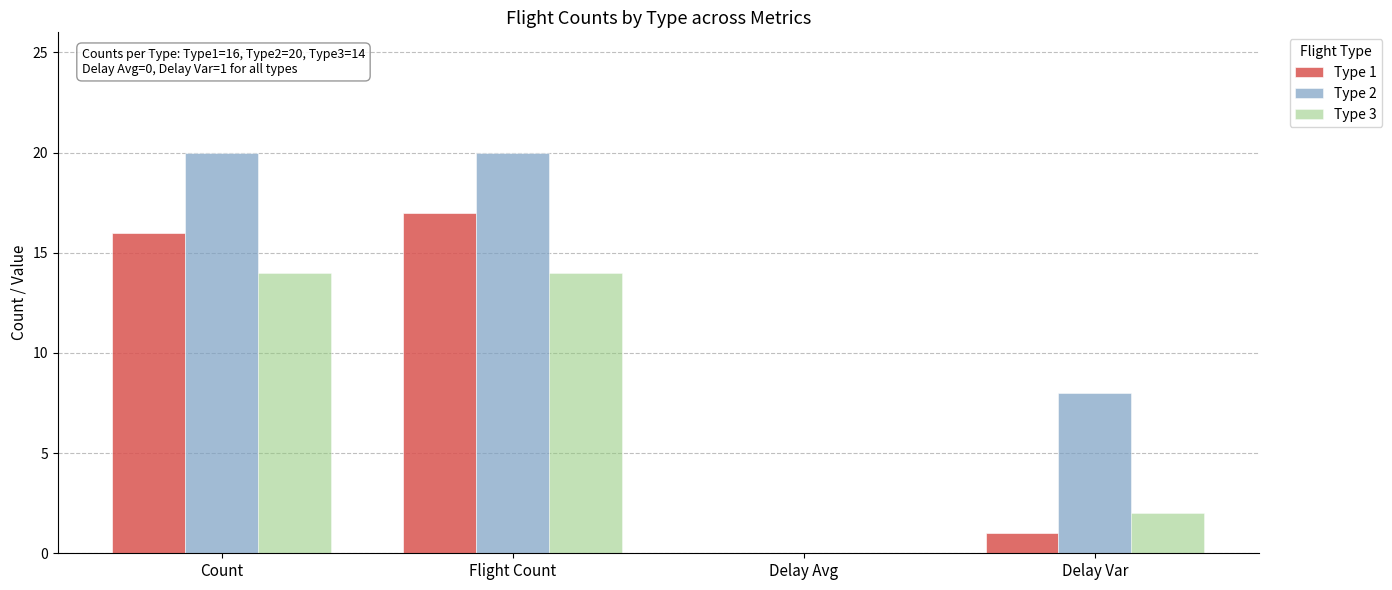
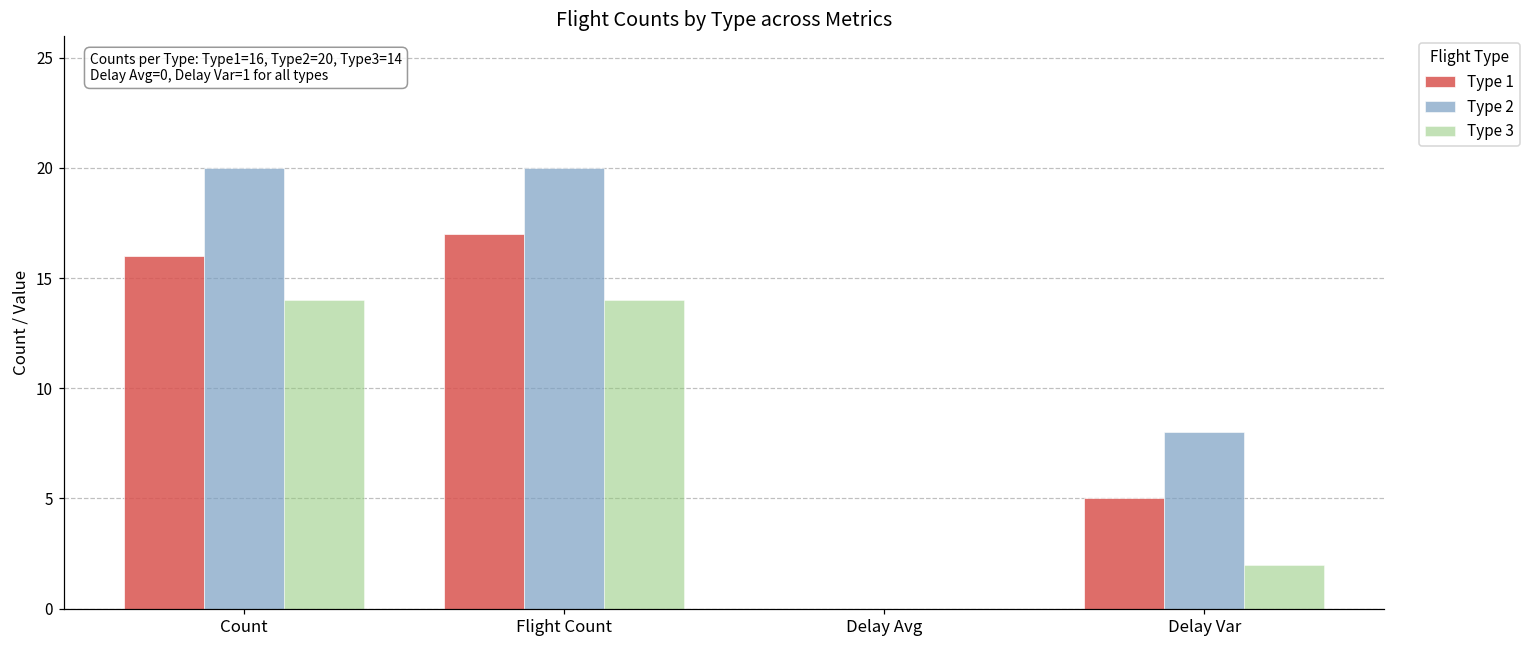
  {
    "Type 1": {
      "Count": 16,
      "Flight Count": 17,
      "Delay Avg": 0,
-     "Delay Var": 1
+     "Delay Var": 5
    },
    "Type 2": {
      "Count": 20,
      "Flight Count": 20,
      "Delay Avg": 0,
      "Delay Var": 8
    },
    "Type 3": {
      "Count": 14,
      "Flight Count": 14,
      "Delay Avg": 0,
      "Delay Var": 2
    }
  }
